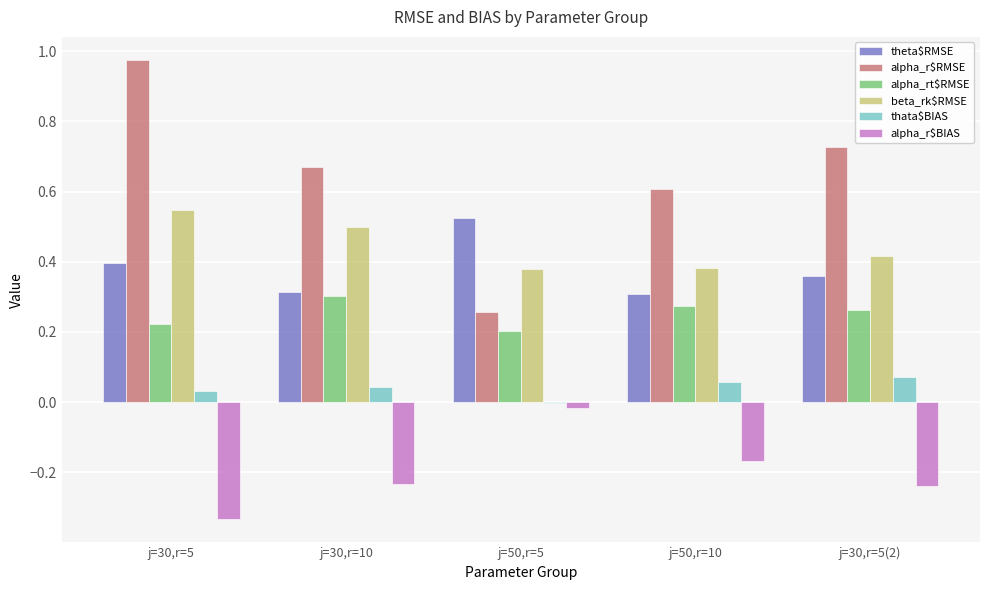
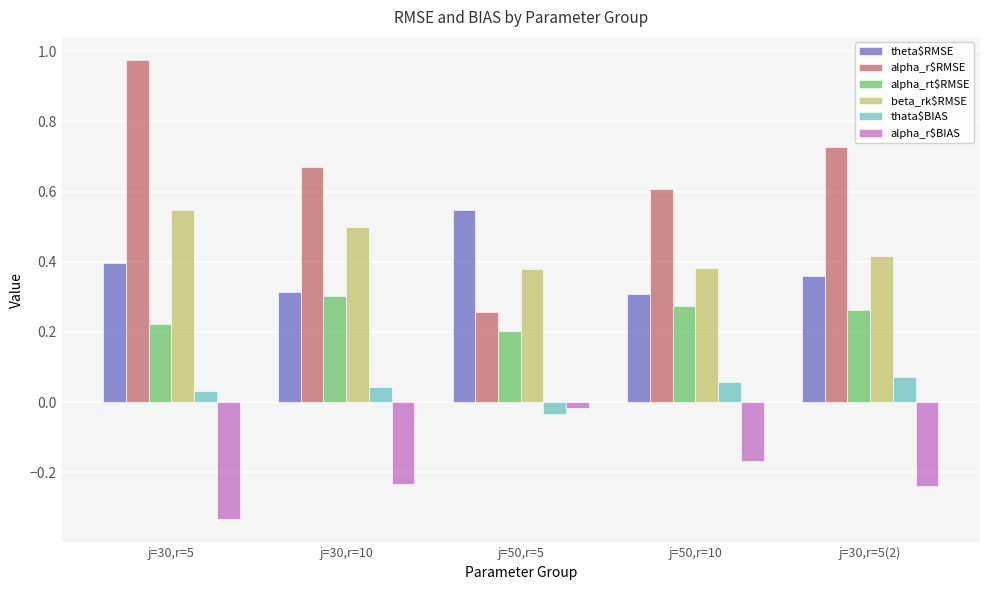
  {
    "theta$RMSE": {
      "j=30,r=5": 0.40,
      "j=30,r=10": 0.31,
-     "j=50,r=5": 0.52,
+     "j=50,r=5": 0.55,
      "j=50,r=10": 0.31,
      "j=30,r=5(2)": 0.36
    },
    "alpha_r$RMSE": {
      "j=30,r=5": 0.98,
      "j=30,r=10": 0.67,
      "j=50,r=5": 0.26,
      "j=50,r=10": 0.61,
      "j=30,r=5(2)": 0.73
    },
    "alpha_rt$RMSE": {
      "j=30,r=5": 0.22,
      "j=30,r=10": 0.30,
      "j=50,r=5": 0.20,
      "j=50,r=10": 0.27,
      "j=30,r=5(2)": 0.26
    },
    "beta_rk$RMSE": {
      "j=30,r=5": 0.55,
      "j=30,r=10": 0.50,
      "j=50,r=5": 0.38,
      "j=50,r=10": 0.38,
      "j=30,r=5(2)": 0.42
    },
    "thata$BIAS": {
      "j=30,r=5": 0.03,
      "j=30,r=10": 0.04,
-     "j=50,r=5": 0.00,
+     "j=50,r=5": -0.03,
      "j=50,r=10": 0.06,
      "j=30,r=5(2)": 0.07
    },
    "alpha_r$BIAS": {
      "j=30,r=5": -0.33,
      "j=30,r=10": -0.23,
      "j=50,r=5": -0.02,
      "j=50,r=10": -0.17,
      "j=30,r=5(2)": -0.24
    }
  }
